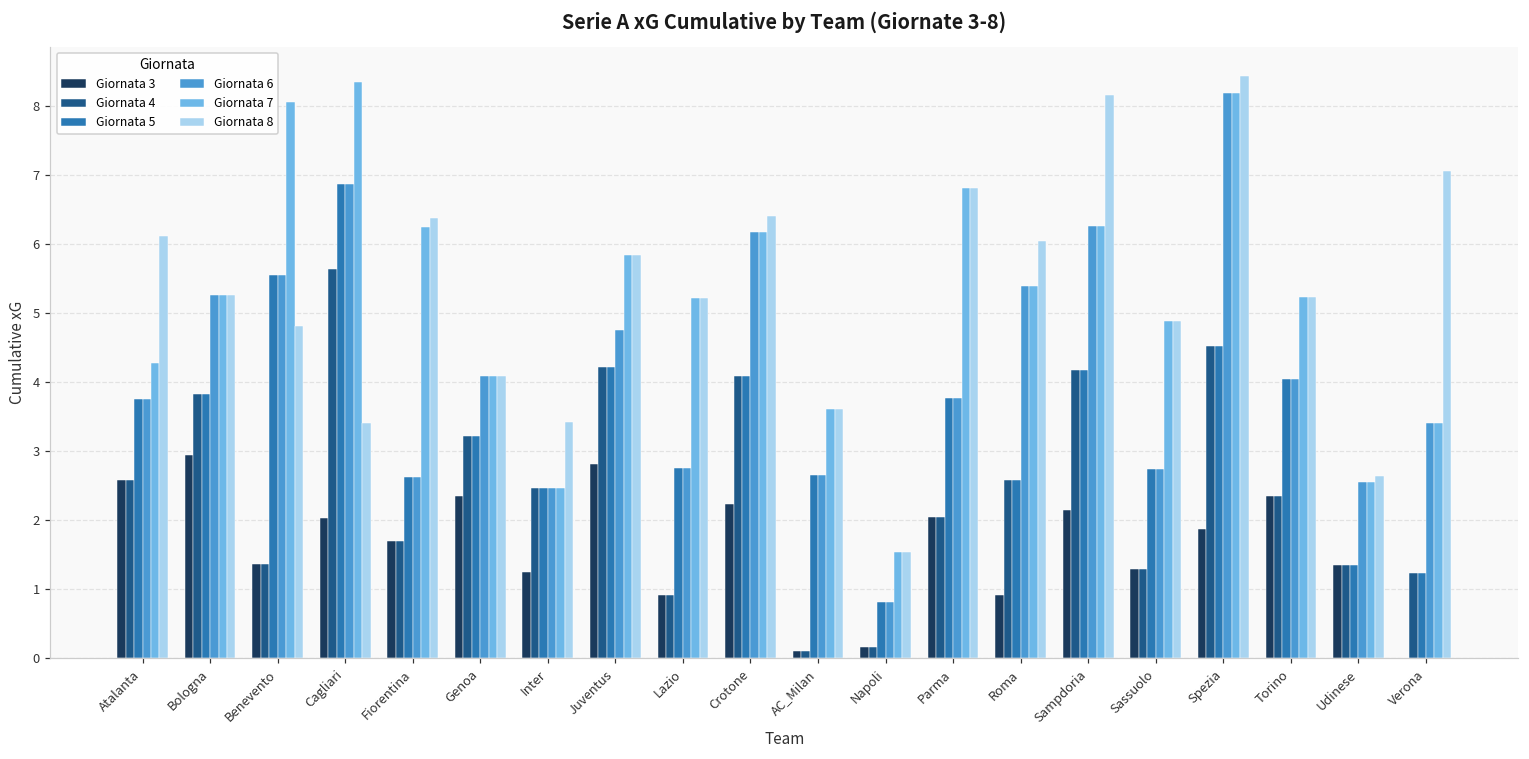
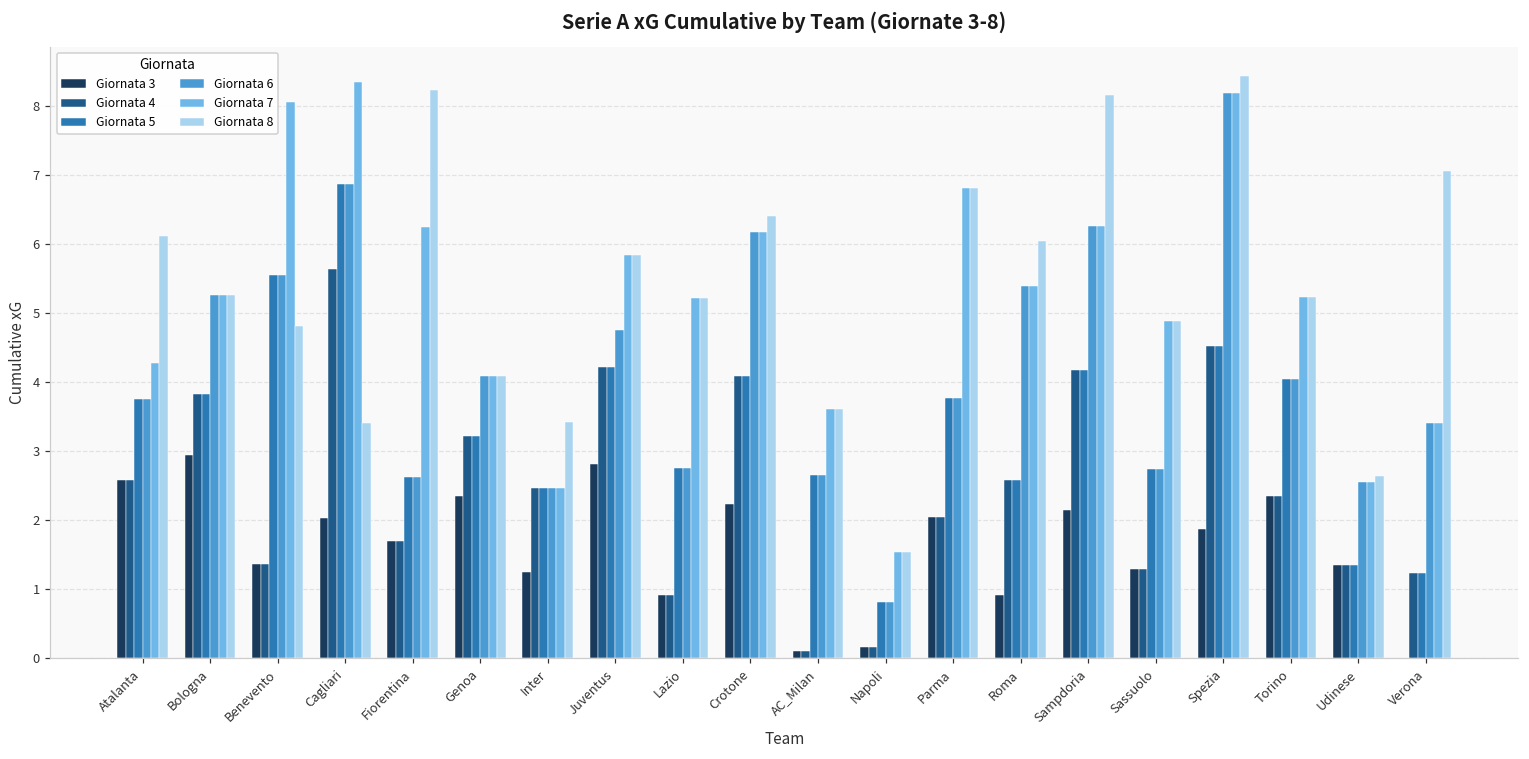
  {
    "Giornata 8": {
      "Atalanta": 6.1,
      "Bologna": 5.3,
      "Benevento": 4.8,
      "Cagliari": 3.4,
-     "Fiorentina": 6.4,
+     "Fiorentina": 8.2,
      "Genoa": 4.1,
      "Inter": 3.4,
      "Juventus": 5.8,
      "Lazio": 5.2,
      "Crotone": 6.4,
      "AC_Milan": 3.6,
      "Napoli": 1.5,
      "Parma": 6.8,
      "Roma": 6.0,
      "Sampdoria": 8.2,
      "Sassuolo": 4.9,
      "Spezia": 8.4,
      "Torino": 5.2,
      "Udinese": 2.6,
      "Verona": 7.1
    }
  }
